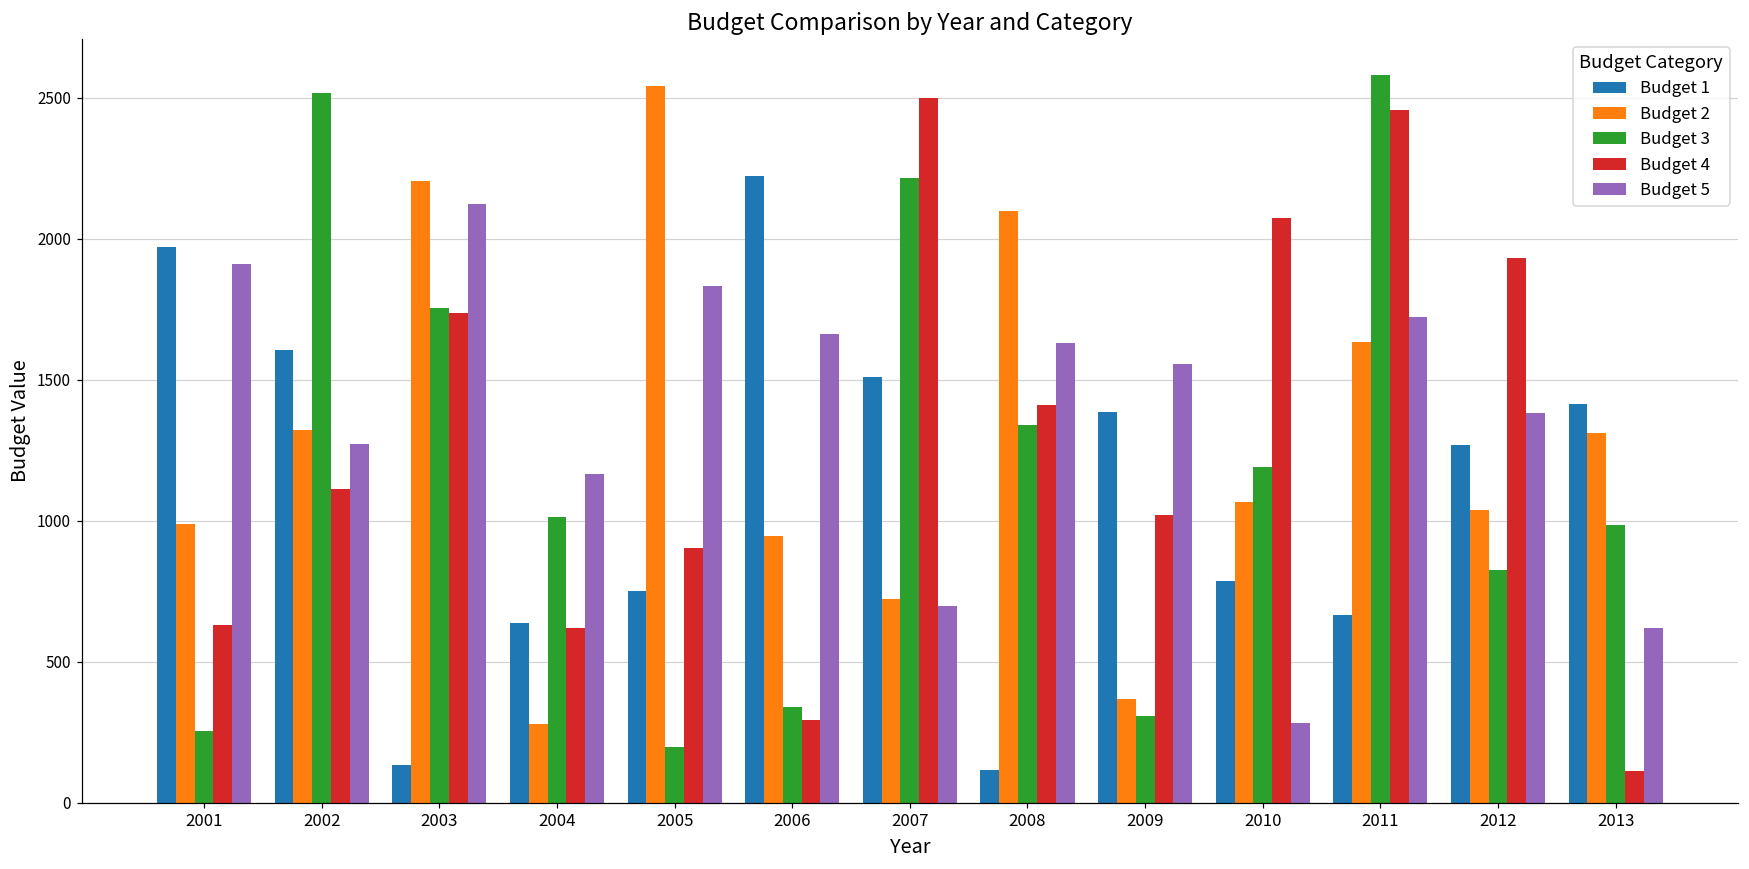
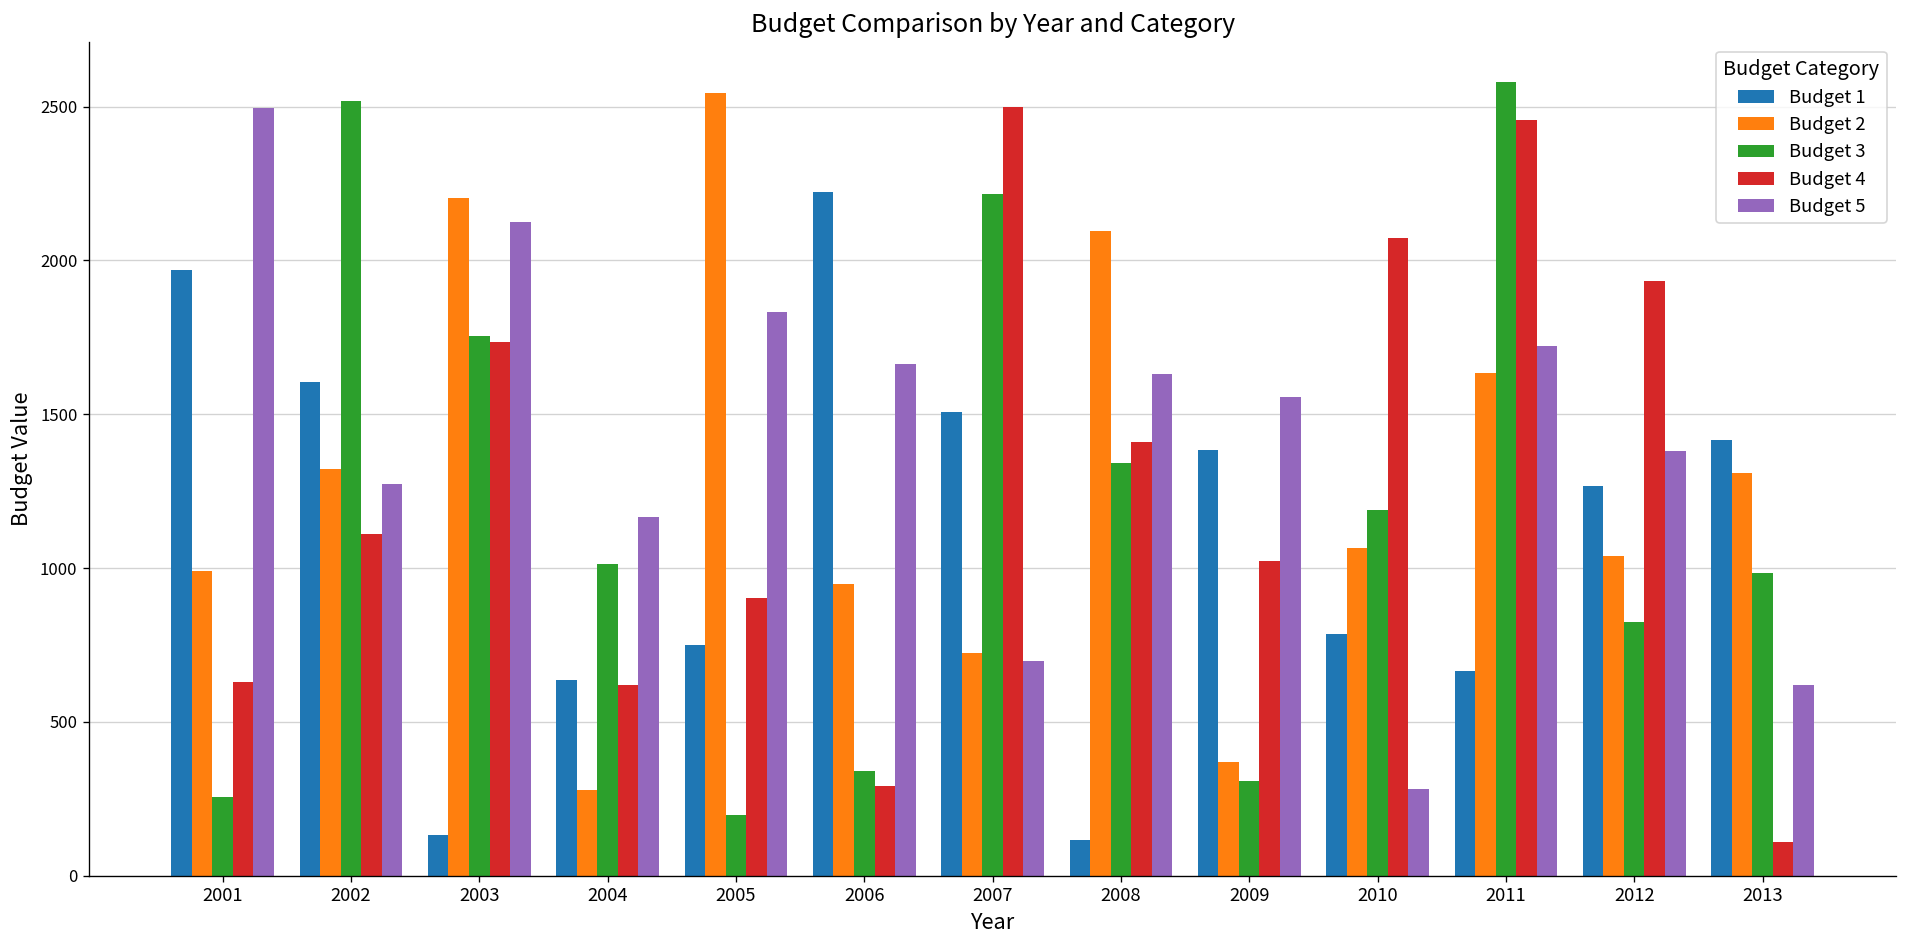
  {
    "Budget 1": {
      "2001": 1970,
      "2002": 1610,
      "2003": 130,
      "2004": 640,
      "2005": 750,
      "2006": 2220,
      "2007": 1510,
      "2008": 120,
      "2009": 1380,
      "2010": 790,
      "2011": 670,
      "2012": 1270,
      "2013": 1420
    },
    "Budget 2": {
      "2001": 990,
      "2002": 1320,
      "2003": 2200,
      "2004": 280,
      "2005": 2540,
      "2006": 950,
      "2007": 720,
      "2008": 2100,
      "2009": 370,
      "2010": 1070,
      "2011": 1630,
      "2012": 1040,
      "2013": 1310
    },
    "Budget 3": {
      "2001": 260,
      "2002": 2520,
      "2003": 1760,
      "2004": 1010,
      "2005": 200,
      "2006": 340,
      "2007": 2220,
      "2008": 1340,
      "2009": 310,
      "2010": 1190,
      "2011": 2580,
      "2012": 820,
      "2013": 990
    },
    "Budget 4": {
      "2001": 630,
      "2002": 1110,
      "2003": 1740,
      "2004": 620,
      "2005": 900,
      "2006": 290,
      "2007": 2500,
      "2008": 1410,
      "2009": 1020,
      "2010": 2070,
      "2011": 2460,
      "2012": 1930,
      "2013": 110
    },
    "Budget 5": {
-     "2001": 1910,
+     "2001": 2500,
      "2002": 1270,
      "2003": 2130,
      "2004": 1170,
      "2005": 1830,
      "2006": 1660,
      "2007": 700,
      "2008": 1630,
      "2009": 1560,
      "2010": 280,
      "2011": 1720,
      "2012": 1380,
      "2013": 620
    }
  }
